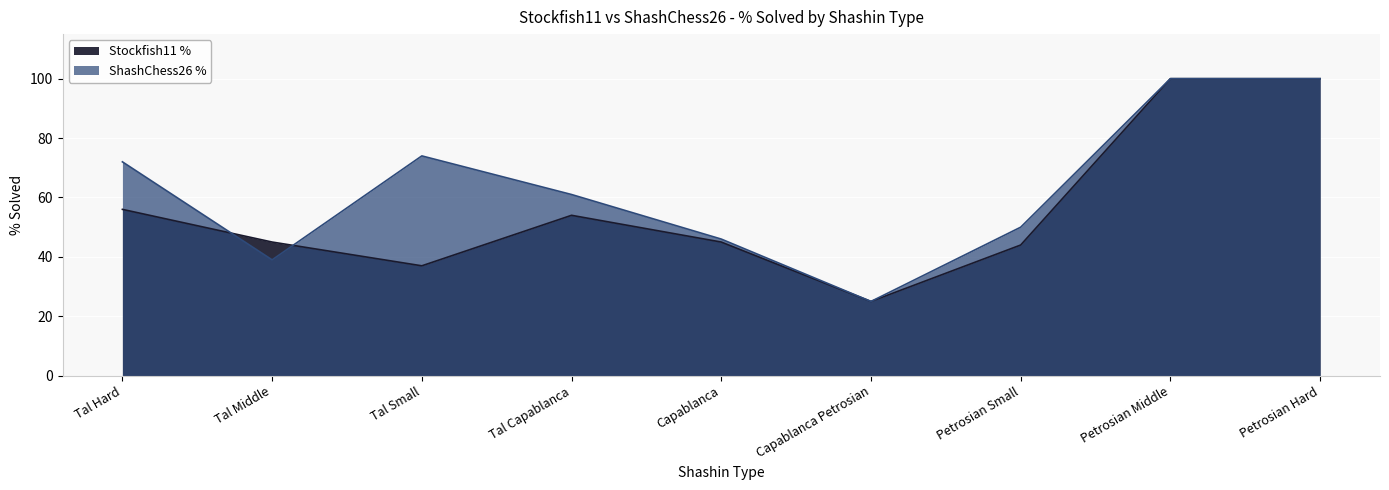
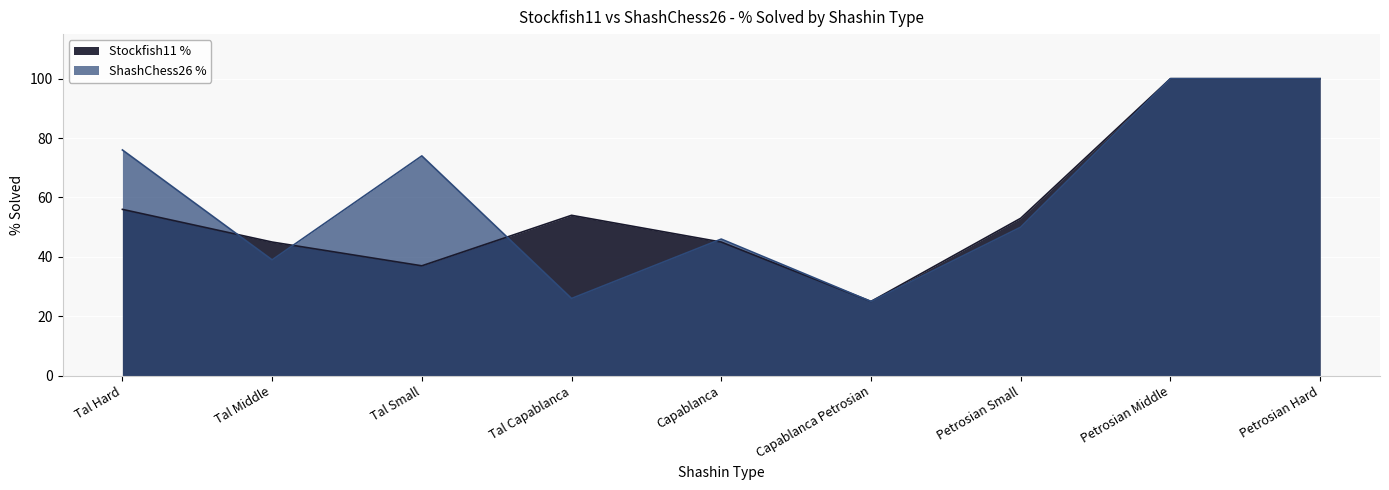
  {
    "Stockfish11 %": {
      "Tal Hard": 56,
      "Tal Middle": 45,
      "Tal Small": 37,
      "Tal Capablanca": 54,
      "Capablanca": 45,
-     "Petrosian Small": 44
+     "Petrosian Small": 53
    },
    "ShashChess26 %": {
-     "Tal Hard": 72,
+     "Tal Hard": 76,
      "Tal Middle": 39,
      "Tal Small": 74,
-     "Tal Capablanca": 61,
+     "Tal Capablanca": 26,
      "Capablanca": 46,
      "Petrosian Small": 50
    }
  }
